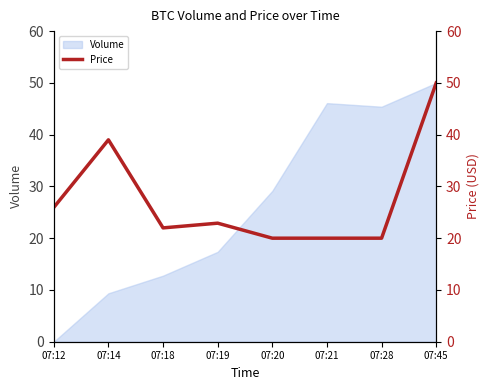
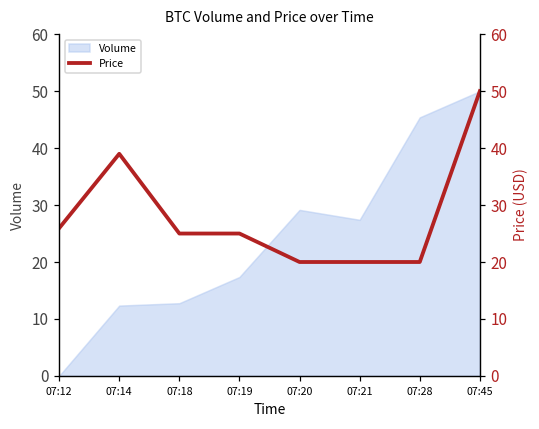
  {
    "Volume": {
      "07:12": 0,
-     "07:14": 9,
+     "07:14": 12,
      "07:18": 13,
      "07:19": 17,
      "07:20": 29,
-     "07:21": 46,
+     "07:21": 27,
      "07:28": 45,
      "07:45": 50
    },
    "Price": {
      "07:12": 26,
      "07:14": 39,
-     "07:18": 22,
-     "07:19": 23,
+     "07:18": 25,
+     "07:19": 25,
      "07:20": 20,
      "07:21": 20,
      "07:28": 20,
      "07:45": 50
    }
  }
